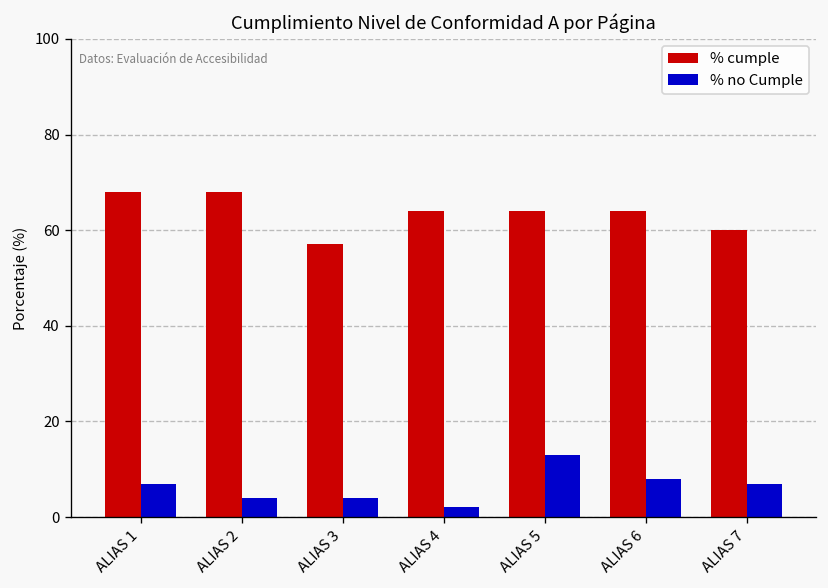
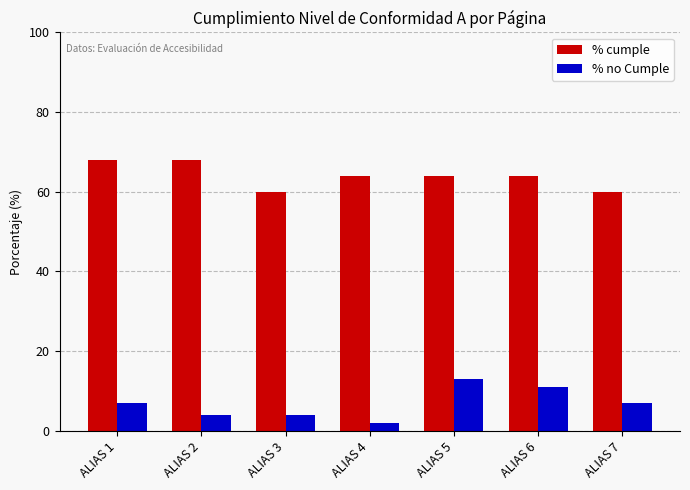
  {
    "% cumple": {
      "ALIAS 1": 68,
      "ALIAS 2": 68,
-     "ALIAS 3": 57,
+     "ALIAS 3": 60,
      "ALIAS 4": 64,
      "ALIAS 5": 64,
      "ALIAS 6": 64,
      "ALIAS 7": 60
    },
    "% no Cumple": {
      "ALIAS 1": 7,
      "ALIAS 2": 4,
      "ALIAS 3": 4,
      "ALIAS 4": 2,
      "ALIAS 5": 13,
-     "ALIAS 6": 8,
+     "ALIAS 6": 11,
      "ALIAS 7": 7
    }
  }
